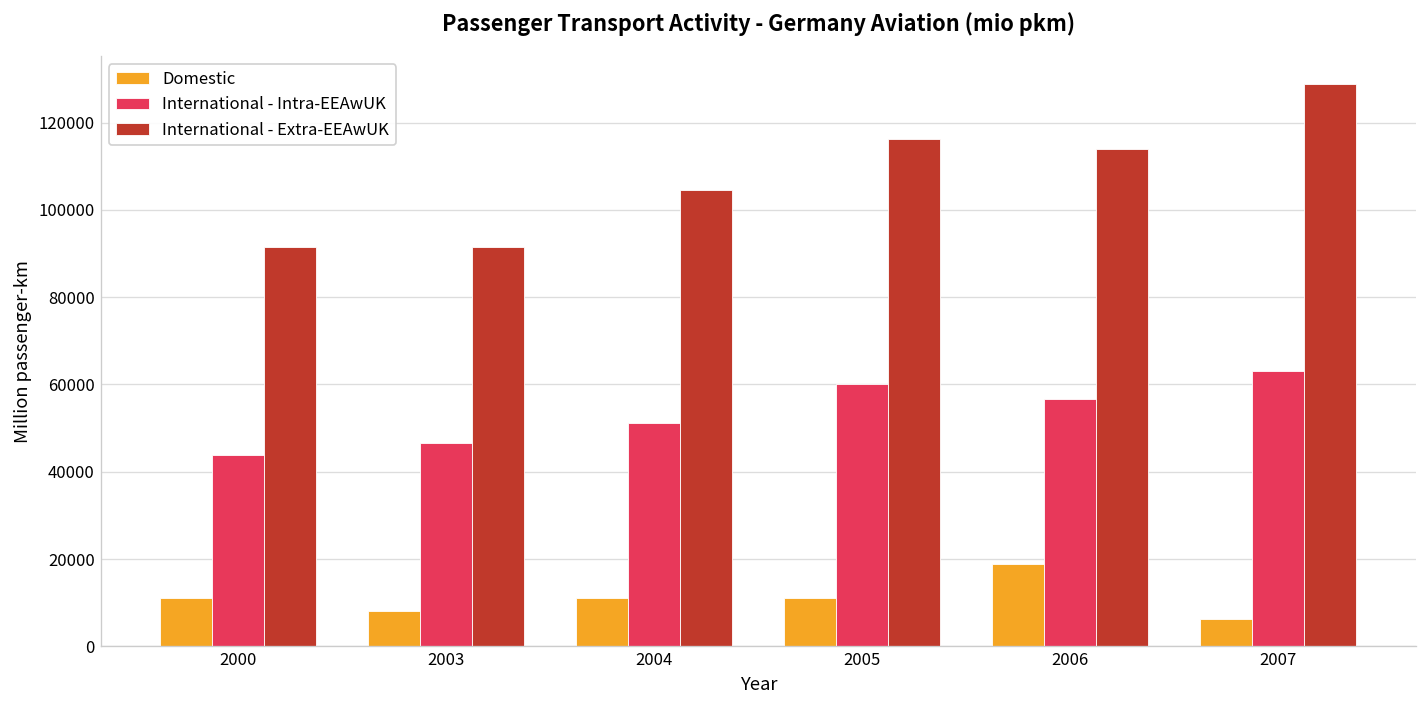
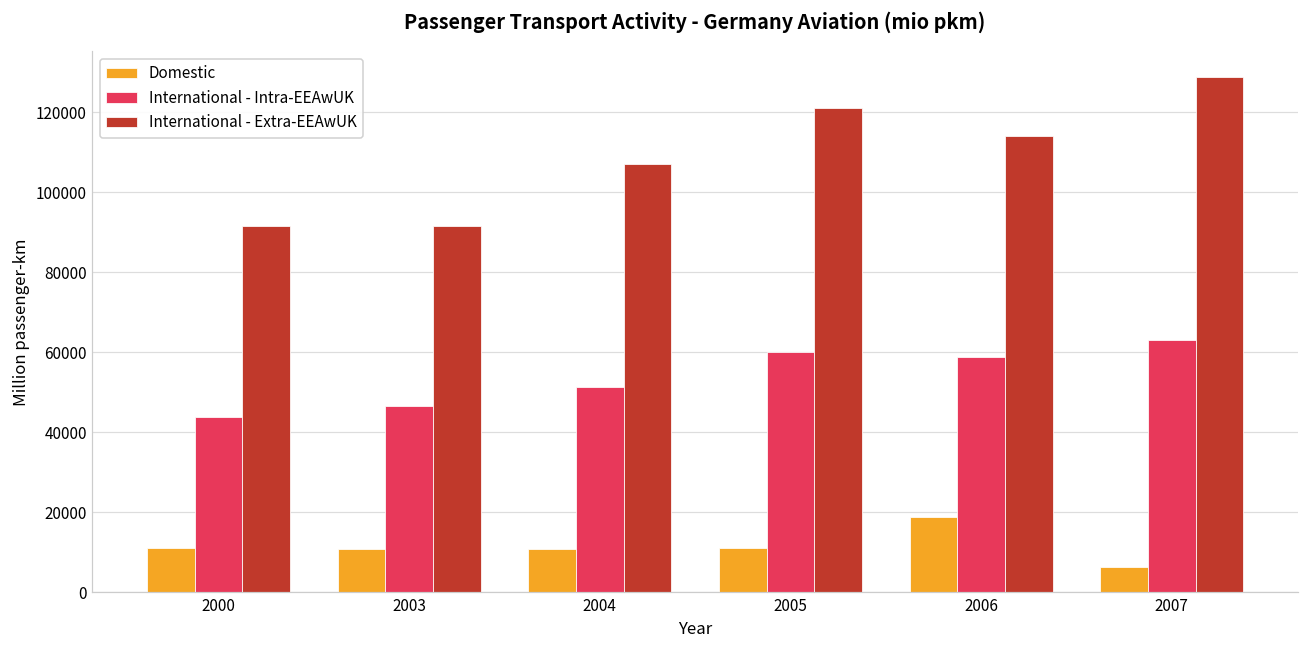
  {
    "Domestic": {
      "2000": 11000,
-     "2003": 8000,
+     "2003": 11000,
      "2004": 11000,
      "2005": 11000,
      "2006": 19000,
      "2007": 6000
    },
    "International - Intra-EEAwUK": {
      "2000": 44000,
      "2003": 47000,
      "2004": 51000,
      "2005": 60000,
-     "2006": 57000,
+     "2006": 59000,
      "2007": 63000
    },
    "International - Extra-EEAwUK": {
      "2000": 92000,
      "2003": 92000,
-     "2004": 105000,
-     "2005": 116000,
+     "2004": 107000,
+     "2005": 121000,
      "2006": 114000,
      "2007": 129000
    }
  }
